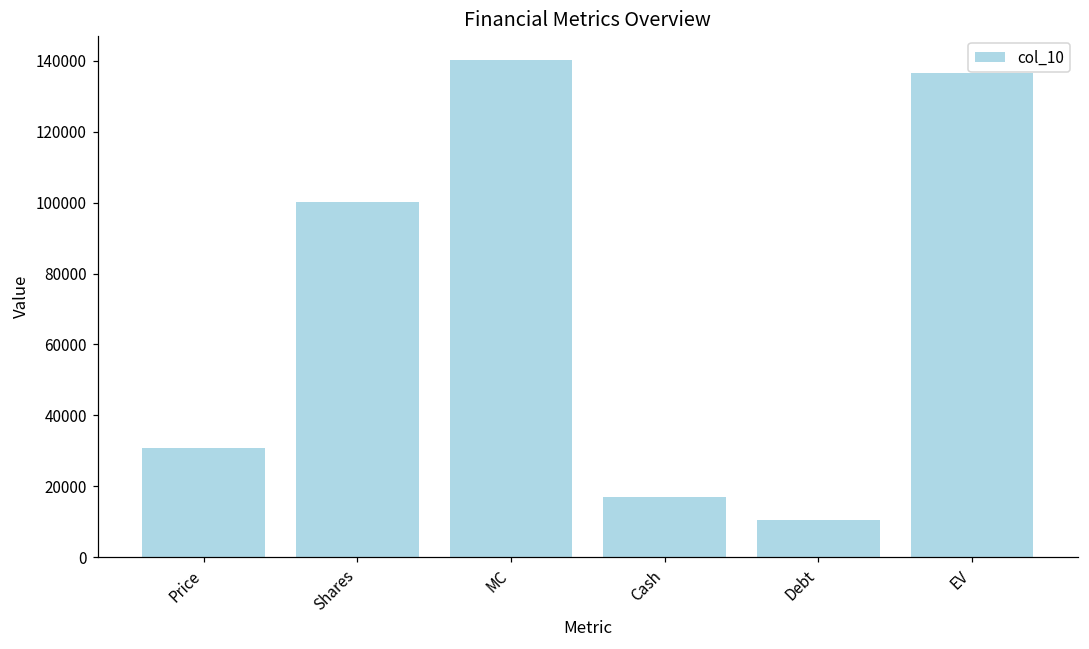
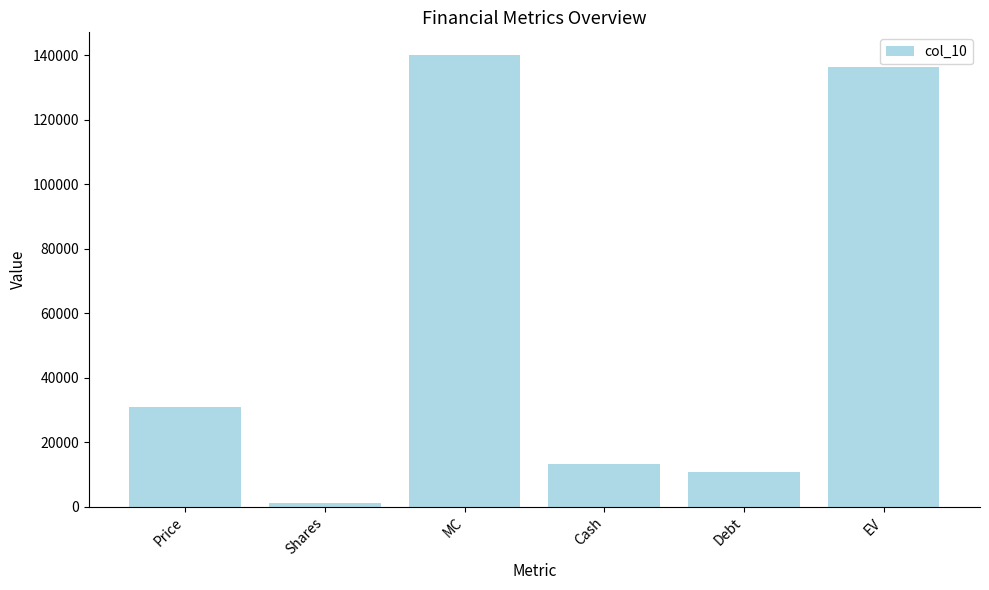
  {
    "Price": 31000,
-   "Shares": 100000,
+   "Shares": 1000,
    "MC": 140000,
-   "Cash": 17000,
+   "Cash": 13000,
    "Debt": 11000,
    "EV": 136000
  }
